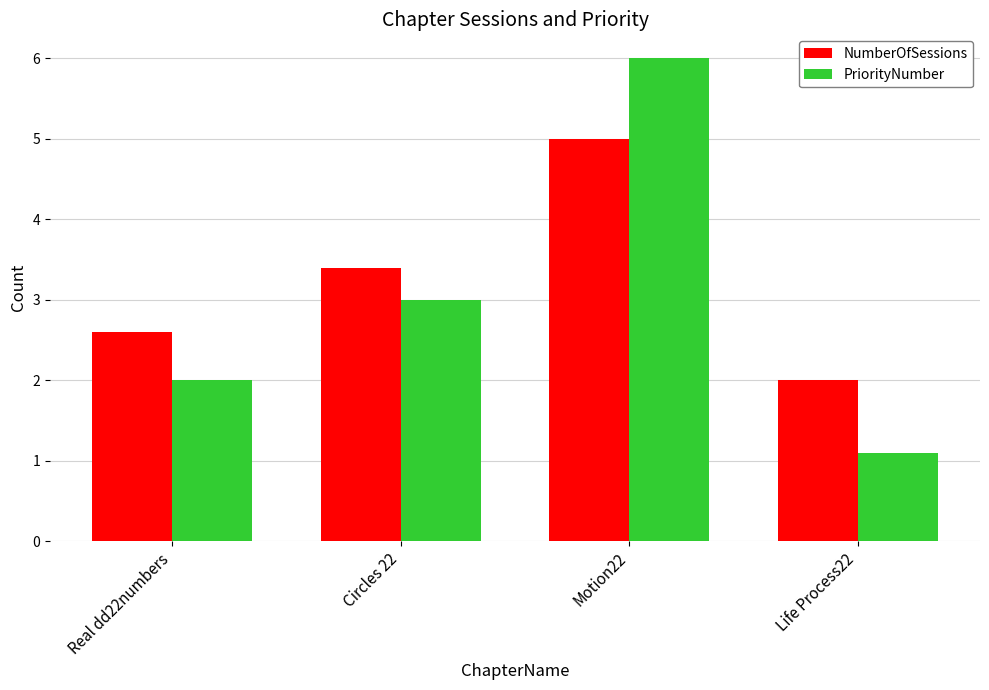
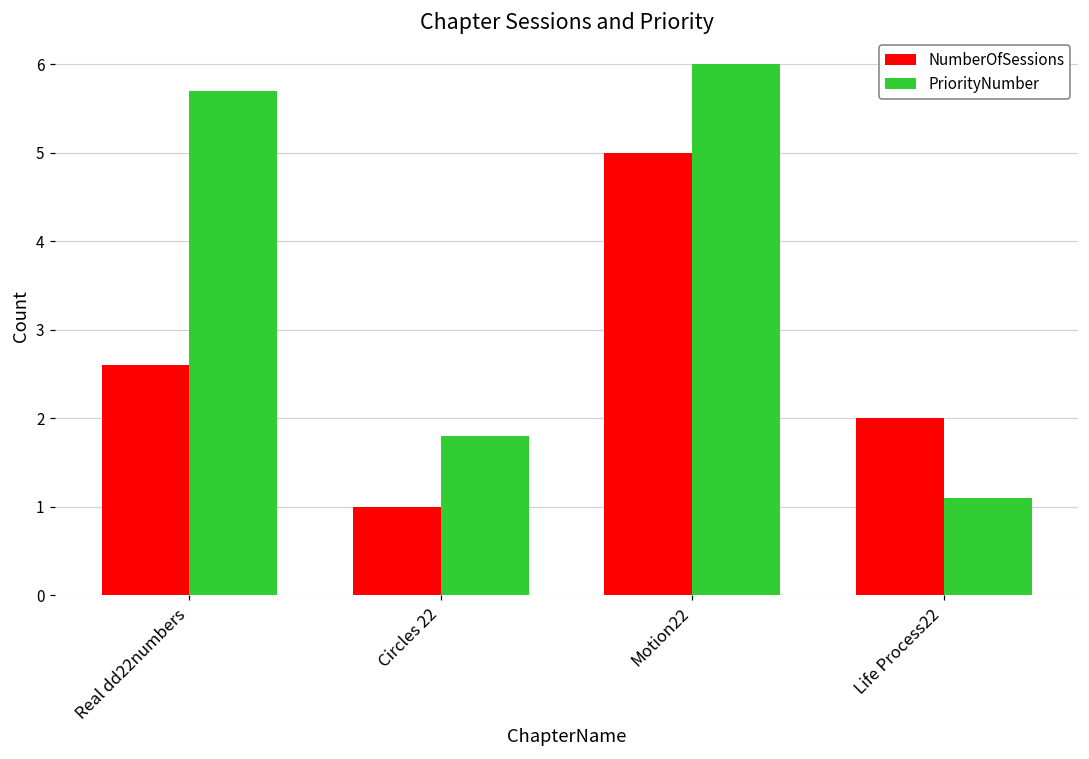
  {
    "NumberOfSessions": {
      "Real dd22numbers": 2.6,
-     "Circles 22": 3.4,
+     "Circles 22": 1.0,
      "Motion22": 5.0,
      "Life Process22": 2.0
    },
    "PriorityNumber": {
-     "Real dd22numbers": 2.0,
-     "Circles 22": 3.0,
+     "Real dd22numbers": 5.7,
+     "Circles 22": 1.8,
      "Motion22": 6.0,
      "Life Process22": 1.1
    }
  }
